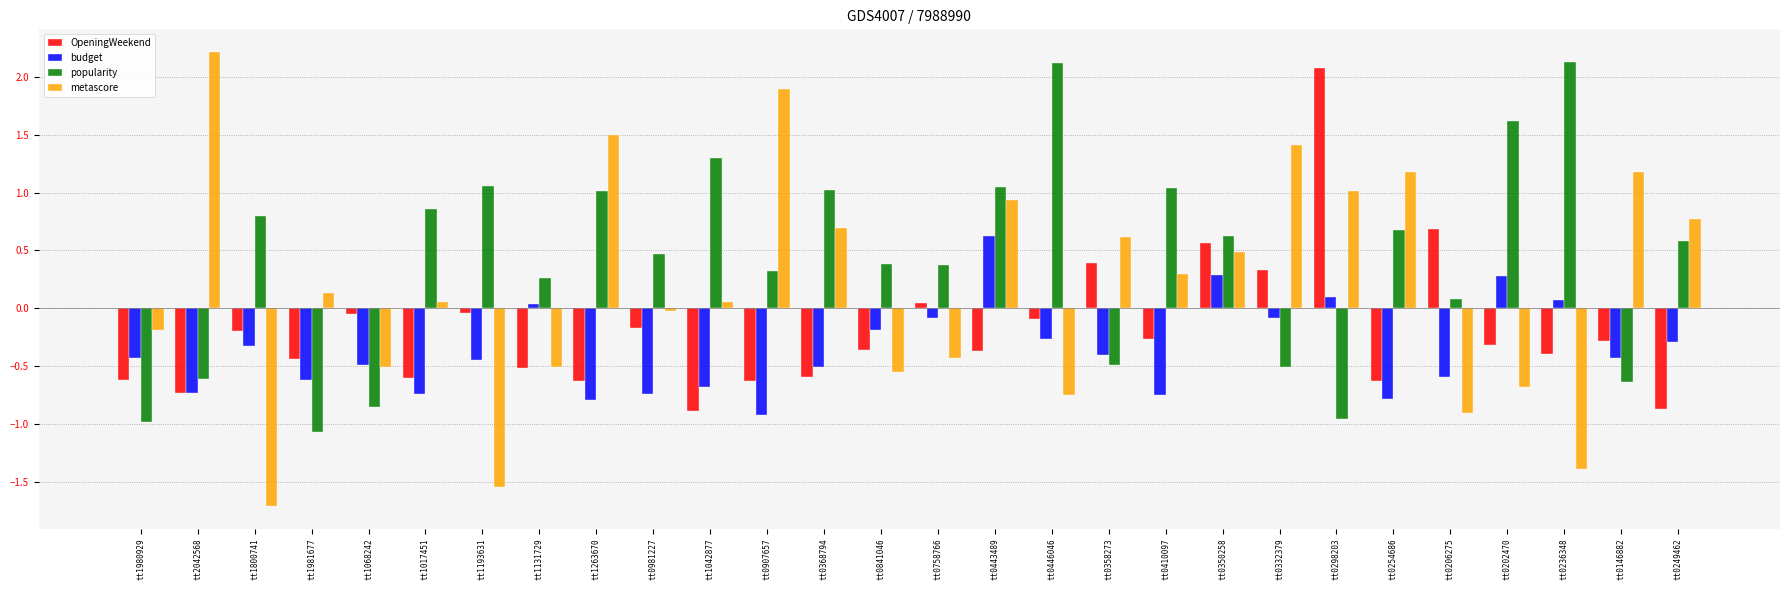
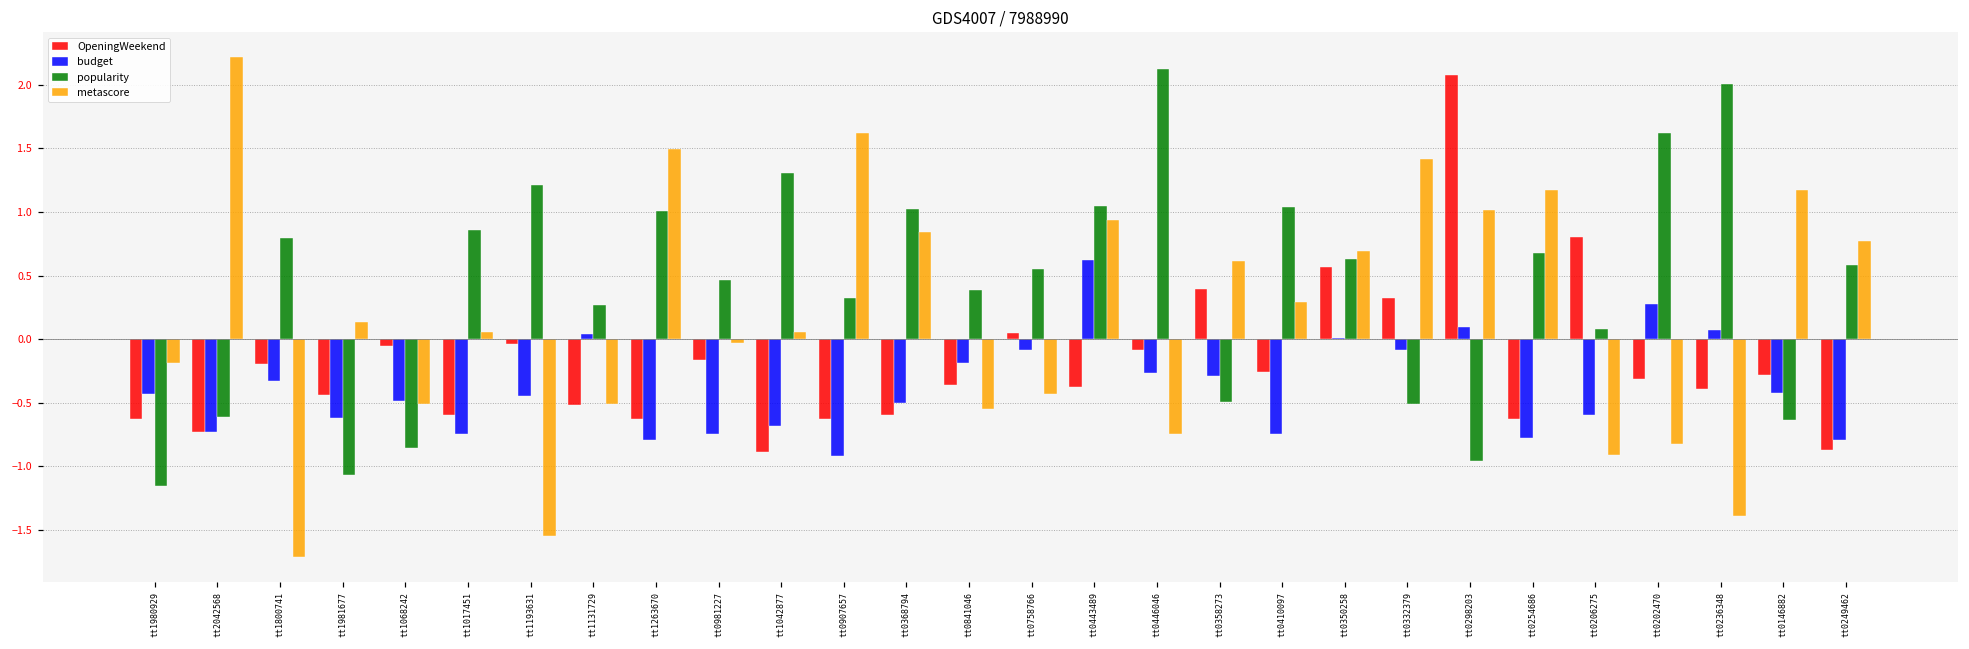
  {
    "OpeningWeekend": {
      "tt1980929": -0.63,
      "tt2042568": -0.73,
      "tt1800741": -0.20,
      "tt1981677": -0.44,
      "tt1068242": -0.05,
      "tt1017451": -0.60,
      "tt1193631": -0.04,
      "tt1131729": -0.52,
      "tt1263670": -0.63,
      "tt0981227": -0.17,
      "tt1042877": -0.89,
      "tt0907657": -0.63,
      "tt0368794": -0.60,
      "tt0841046": -0.36,
      "tt0758766": 0.05,
      "tt0443489": -0.37,
      "tt0446046": -0.09,
      "tt0358273": 0.40,
      "tt0410097": -0.26,
      "tt0350258": 0.56,
      "tt0332379": 0.33,
      "tt0298203": 2.08,
      "tt0254686": -0.63,
-     "tt0206275": 0.69,
+     "tt0206275": 0.80,
      "tt0202470": -0.32,
      "tt0236348": -0.39,
      "tt0146882": -0.28,
      "tt0249462": -0.87
    },
    "budget": {
      "tt1980929": -0.43,
      "tt2042568": -0.73,
      "tt1800741": -0.33,
      "tt1981677": -0.62,
      "tt1068242": -0.49,
      "tt1017451": -0.74,
      "tt1193631": -0.45,
      "tt1131729": 0.04,
      "tt1263670": -0.79,
      "tt0981227": -0.75,
      "tt1042877": -0.69,
      "tt0907657": -0.92,
      "tt0368794": -0.51,
      "tt0841046": -0.19,
      "tt0758766": -0.08,
      "tt0443489": 0.62,
      "tt0446046": -0.26,
-     "tt0358273": -0.41,
+     "tt0358273": -0.29,
      "tt0410097": -0.75,
-     "tt0350258": 0.29,
+     "tt0350258": 0.01,
      "tt0332379": -0.09,
      "tt0298203": 0.10,
      "tt0254686": -0.78,
      "tt0206275": -0.59,
      "tt0202470": 0.28,
      "tt0236348": 0.07,
      "tt0146882": -0.43,
-     "tt0249462": -0.29
+     "tt0249462": -0.79
    },
    "popularity": {
-     "tt1980929": -0.99,
+     "tt1980929": -1.16,
      "tt2042568": -0.61,
      "tt1800741": 0.80,
      "tt1981677": -1.07,
      "tt1068242": -0.85,
      "tt1017451": 0.86,
-     "tt1193631": 1.06,
+     "tt1193631": 1.21,
      "tt1131729": 0.26,
      "tt1263670": 1.01,
      "tt0981227": 0.47,
      "tt1042877": 1.30,
      "tt0907657": 0.32,
      "tt0368794": 1.03,
      "tt0841046": 0.38,
-     "tt0758766": 0.37,
+     "tt0758766": 0.55,
      "tt0443489": 1.05,
      "tt0446046": 2.12,
      "tt0358273": -0.50,
      "tt0410097": 1.04,
      "tt0350258": 0.63,
      "tt0332379": -0.51,
      "tt0298203": -0.96,
      "tt0254686": 0.67,
      "tt0206275": 0.08,
      "tt0202470": 1.62,
-     "tt0236348": 2.13,
+     "tt0236348": 2.00,
      "tt0146882": -0.64,
      "tt0249462": 0.58
    },
    "metascore": {
      "tt1980929": -0.19,
      "tt2042568": 2.22,
      "tt1800741": -1.71,
      "tt1981677": 0.13,
      "tt1068242": -0.51,
      "tt1017451": 0.05,
      "tt1193631": -1.55,
      "tt1131729": -0.51,
      "tt1263670": 1.50,
      "tt0981227": -0.03,
      "tt1042877": 0.05,
-     "tt0907657": 1.90,
-     "tt0368794": 0.69,
+     "tt0907657": 1.62,
+     "tt0368794": 0.84,
      "tt0841046": -0.55,
      "tt0758766": -0.43,
      "tt0443489": 0.93,
      "tt0446046": -0.75,
      "tt0358273": 0.61,
      "tt0410097": 0.29,
-     "tt0350258": 0.48,
+     "tt0350258": 0.69,
      "tt0332379": 1.42,
      "tt0298203": 1.01,
      "tt0254686": 1.18,
      "tt0206275": -0.91,
-     "tt0202470": -0.68,
+     "tt0202470": -0.83,
      "tt0236348": -1.39,
      "tt0146882": 1.18,
      "tt0249462": 0.77
    }
  }
